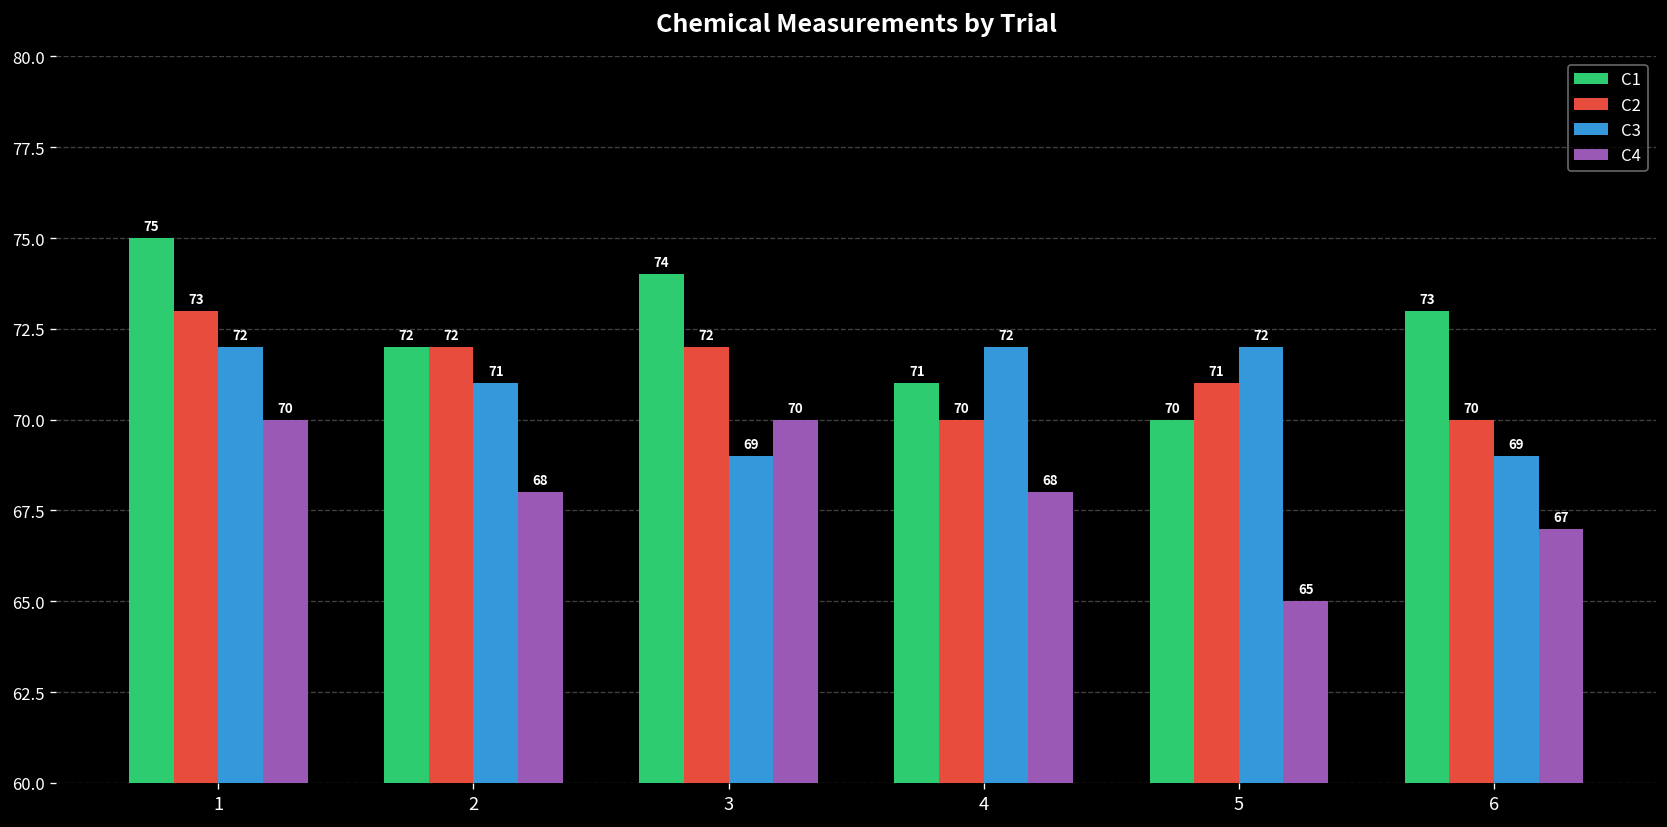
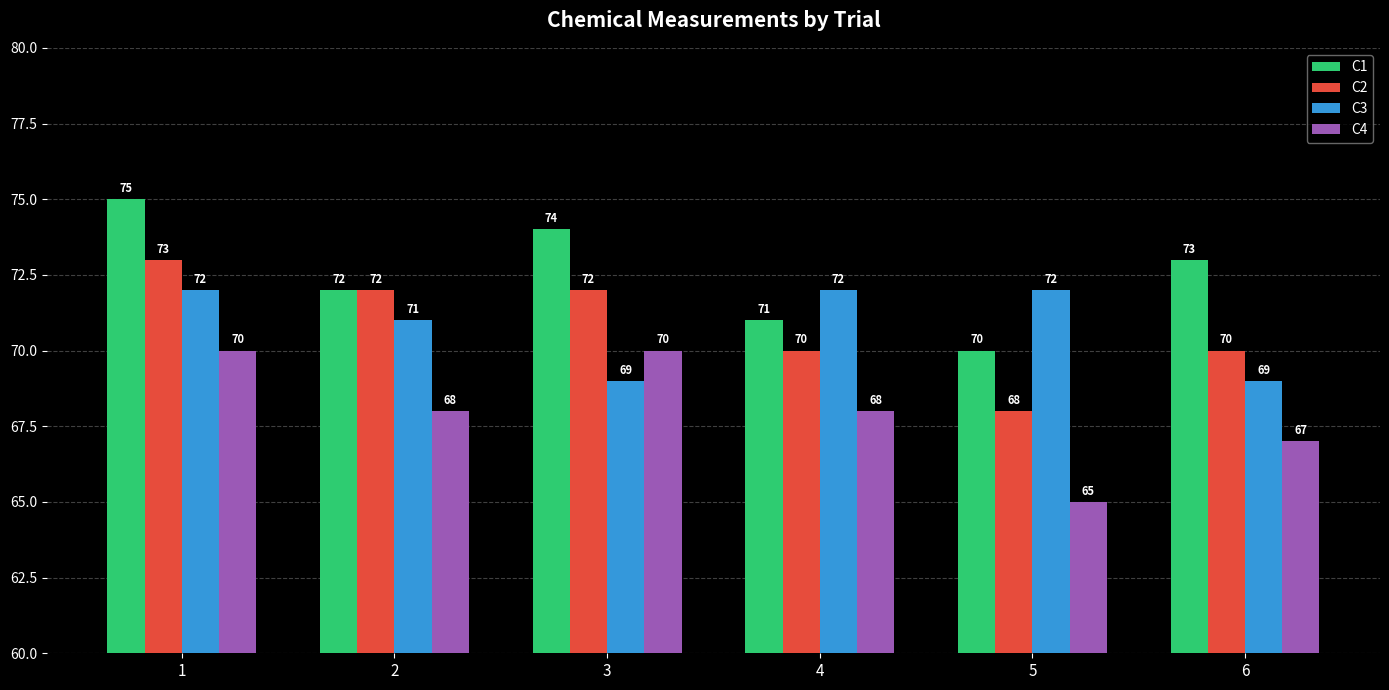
  {
    "C1": {
      "1": 75,
      "2": 72,
      "3": 74,
      "4": 71,
      "5": 70,
      "6": 73
    },
    "C2": {
      "1": 73,
      "2": 72,
      "3": 72,
      "4": 70,
-     "5": 71,
+     "5": 68,
      "6": 70
    },
    "C3": {
      "1": 72,
      "2": 71,
      "3": 69,
      "4": 72,
      "5": 72,
      "6": 69
    },
    "C4": {
      "1": 70,
      "2": 68,
      "3": 70,
      "4": 68,
      "5": 65,
      "6": 67
    }
  }
